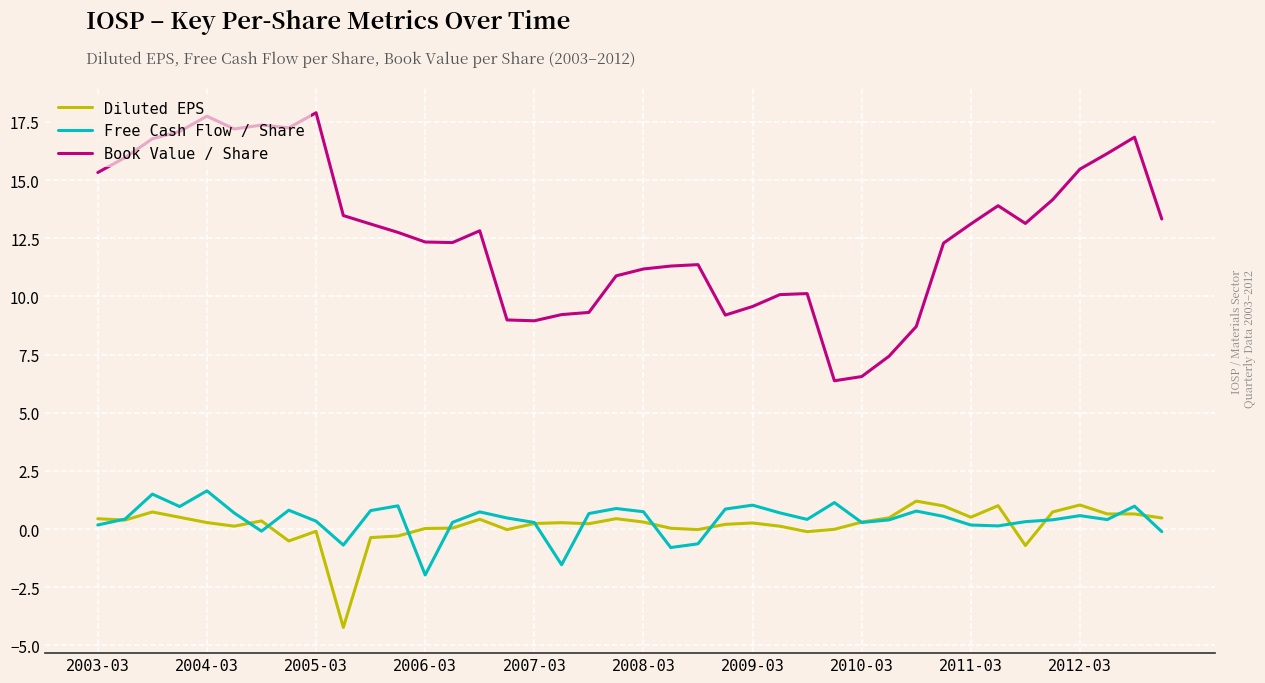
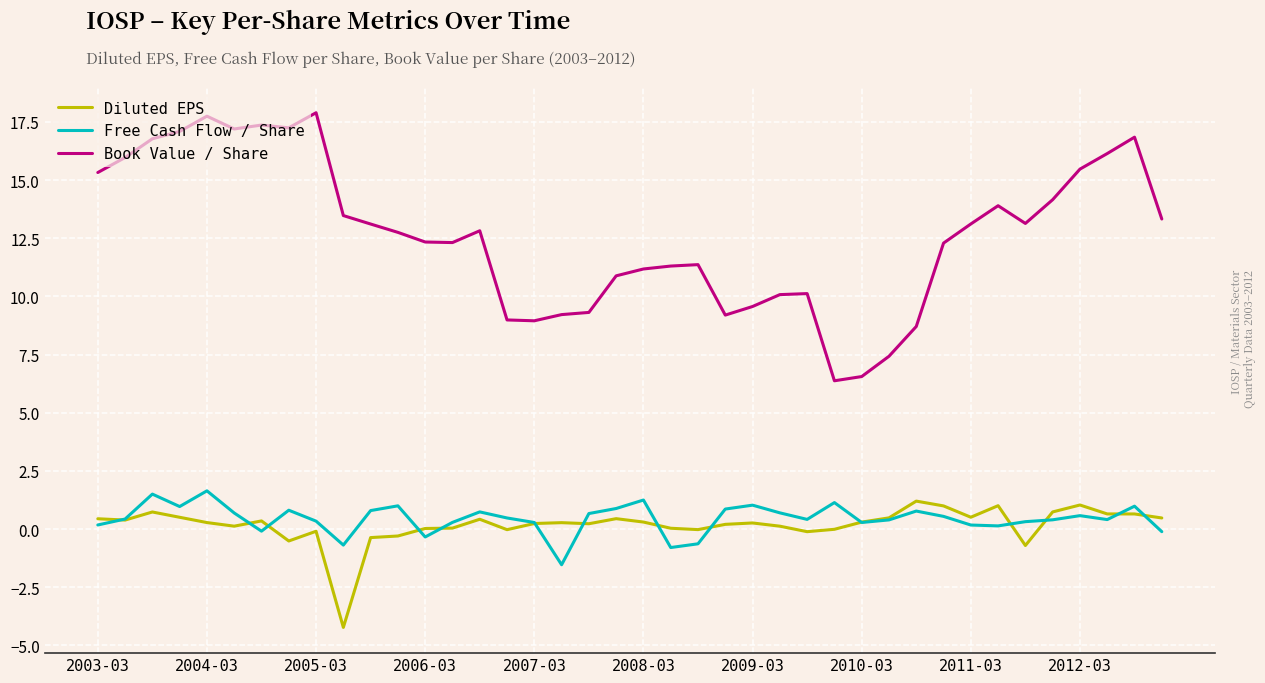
  {
    "Diluted EPS": {
      "2003-03": 0.4,
      "2004-03": 0.3,
      "2005-03": -0.1,
      "2006-03": 0.0,
      "2008-03": 0.3,
      "2009-03": 0.3,
      "2011-03": 0.5,
      "2012-03": 1.0
    },
    "Free Cash Flow / Share": {
      "2003-03": 0.2,
      "2004-03": 1.6,
      "2005-03": 0.3,
-     "2006-03": -2.0,
-     "2008-03": 0.7,
+     "2006-03": -0.3,
+     "2008-03": 1.2,
      "2009-03": 1.0,
      "2011-03": 0.2,
      "2012-03": 0.6
    },
    "Book Value / Share": {
      "2003-03": 15.3,
      "2005-03": 17.9,
      "2006-03": 12.3,
      "2007-03": 9.0,
      "2008-03": 11.2,
      "2009-03": 9.6,
      "2010-03": 6.6,
      "2011-03": 13.1,
      "2012-03": 15.5
    }
  }
